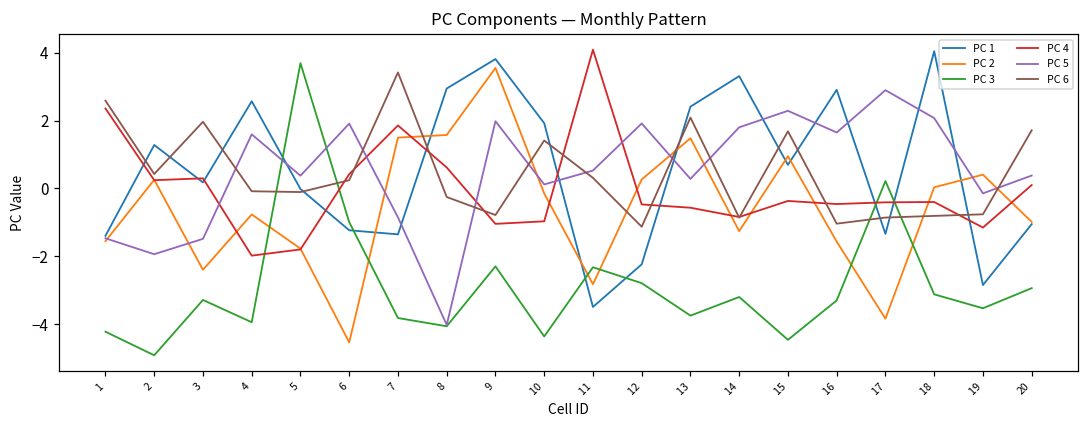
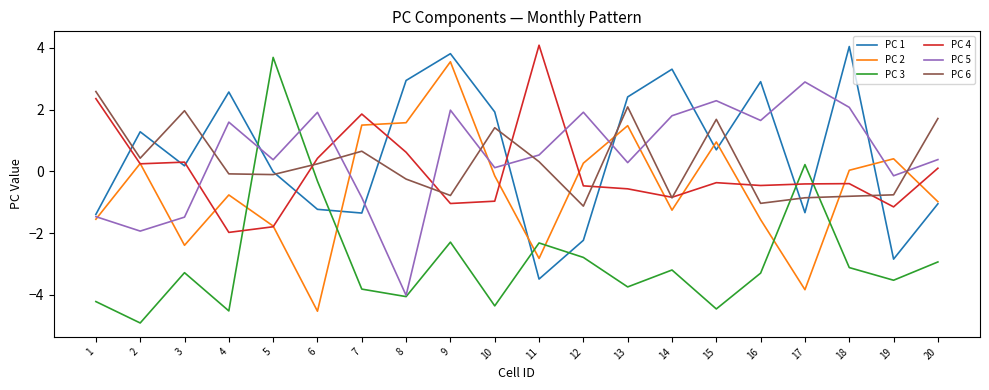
  {
    "PC 1": {
      "2": 1.3,
      "3": 0.2,
      "4": 2.6,
      "5": 0.0,
      "6": -1.2,
      "7": -1.4,
      "8": 2.9,
      "9": 3.8,
      "10": 1.9,
      "11": -3.5,
      "12": -2.2,
      "13": 2.4,
      "14": 3.3,
      "15": 0.7,
      "16": 2.9,
      "17": -1.3,
      "18": 4.0,
      "19": -2.8
    },
    "PC 2": {
      "1": -1.6,
      "3": -2.4,
      "4": -0.8,
      "6": -4.5,
      "7": 1.5,
      "8": 1.6,
      "9": 3.5,
      "10": -0.1,
      "11": -2.8,
      "12": 0.3,
      "13": 1.5,
      "14": -1.3,
      "15": 1.0,
      "16": -1.6,
      "17": -3.8,
      "18": 0.0,
      "19": 0.4
    },
    "PC 3": {
      "1": -4.2,
      "2": -4.9,
      "3": -3.3,
-     "4": -3.9,
+     "4": -4.5,
      "5": 3.7,
-     "6": -1.0,
+     "6": -0.3,
      "7": -3.8,
      "9": -2.3,
      "10": -4.4,
      "11": -2.3,
      "12": -2.8,
      "13": -3.7,
      "14": -3.2,
      "15": -4.5,
      "16": -3.3,
      "17": 0.2,
      "18": -3.1,
      "19": -3.5,
      "20": -2.9
    },
    "PC 4": {
      "1": 2.4,
      "3": 0.3,
      "4": -2.0,
      "6": 0.4,
      "7": 1.9,
      "8": 0.6,
      "9": -1.0,
      "10": -1.0,
      "11": 4.1,
      "12": -0.5,
      "13": -0.6,
      "15": -0.4,
      "16": -0.5,
      "17": -0.4,
      "18": -0.4,
      "19": -1.2,
      "20": 0.1
    },
    "PC 5": {
      "2": -1.9,
      "3": -1.5,
      "4": 1.6,
      "5": 0.4,
      "6": 1.9,
      "7": -0.8,
      "9": 2.0,
      "10": 0.1,
      "11": 0.5,
      "12": 1.9,
      "13": 0.3,
      "14": 1.8,
      "15": 2.3,
      "16": 1.6,
      "17": 2.9,
      "18": 2.1,
      "19": -0.1,
      "20": 0.4
    },
    "PC 6": {
      "1": 2.6,
      "2": 0.4,
      "3": 2.0,
      "4": -0.1,
      "5": -0.1,
      "6": 0.2,
-     "7": 3.4,
+     "7": 0.7,
      "8": -0.3,
      "9": -0.8,
      "10": 1.4,
      "11": 0.3,
      "12": -1.1,
      "13": 2.1,
      "15": 1.7,
      "16": -1.0,
      "17": -0.9,
      "18": -0.8,
      "19": -0.8,
      "20": 1.7
    }
  }
